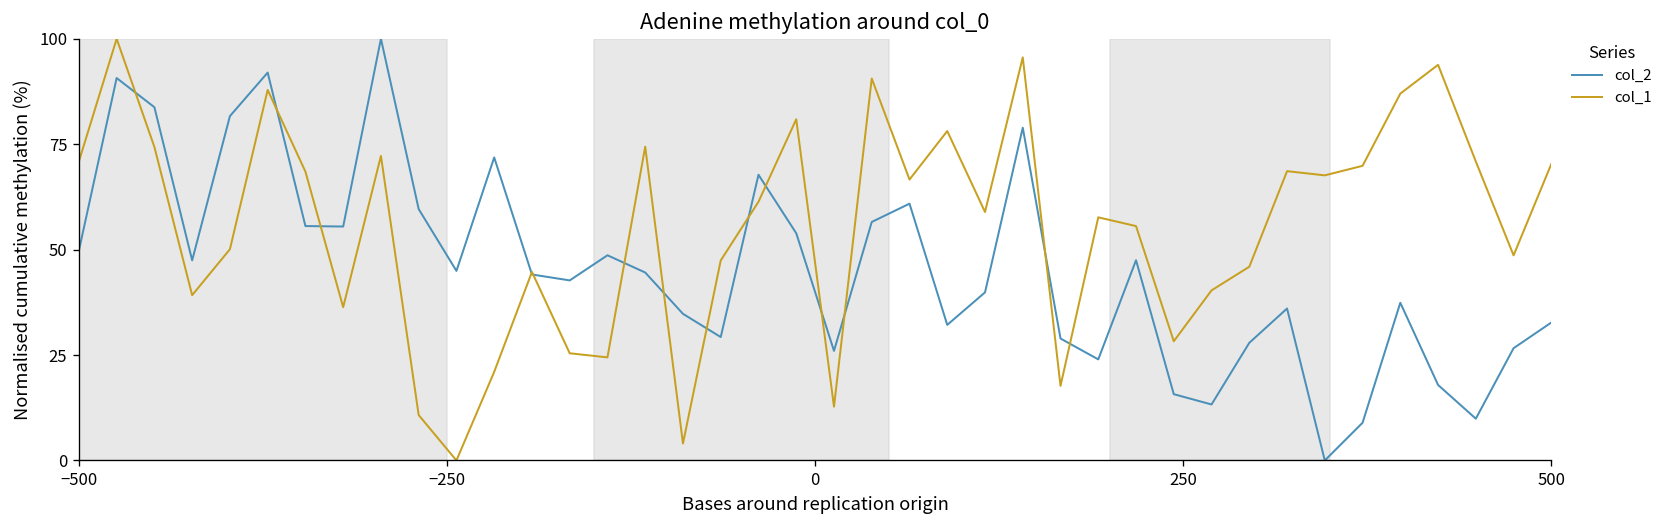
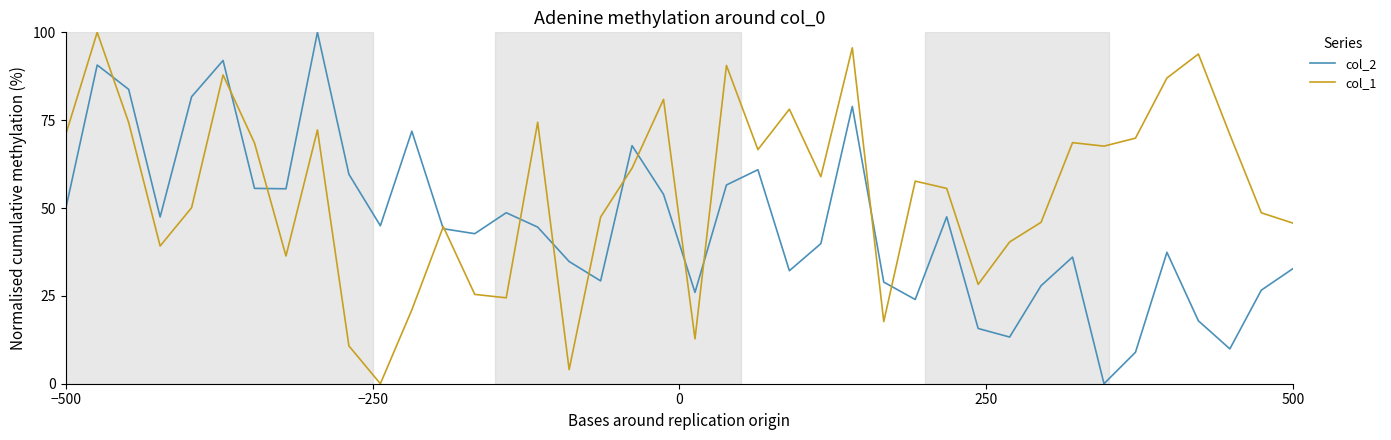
  {
    "col_2": {
      "−500": 50,
      "500": 33
    },
    "col_1": {
      "−500": 71,
-     "500": 70
+     "500": 46
    }
  }
